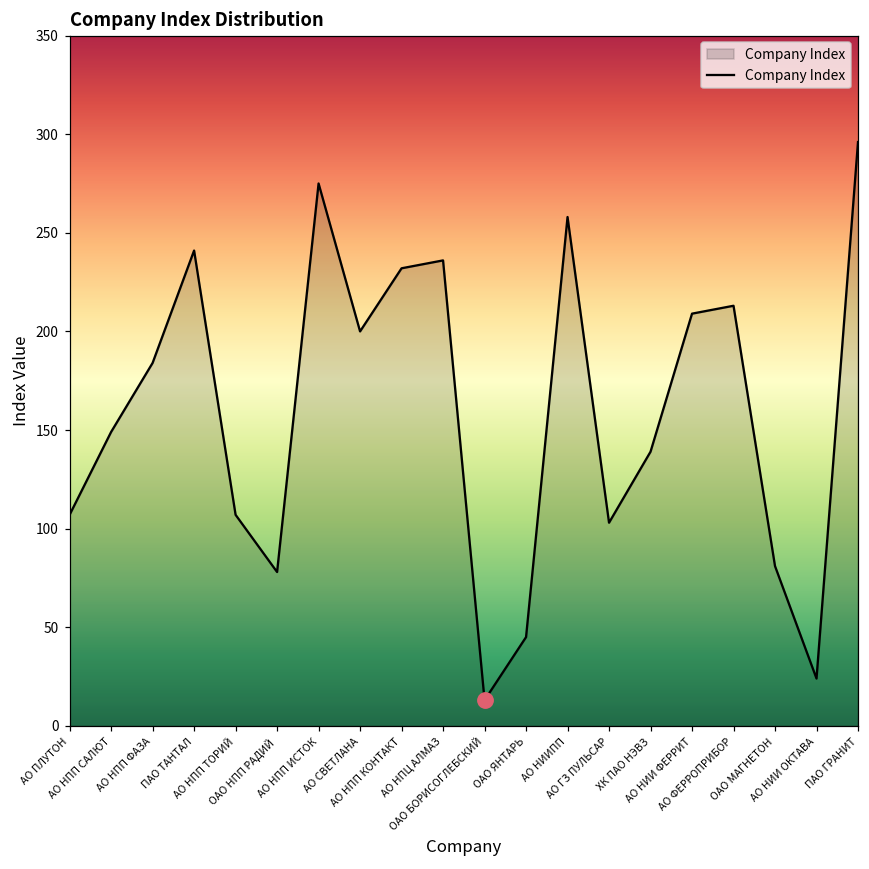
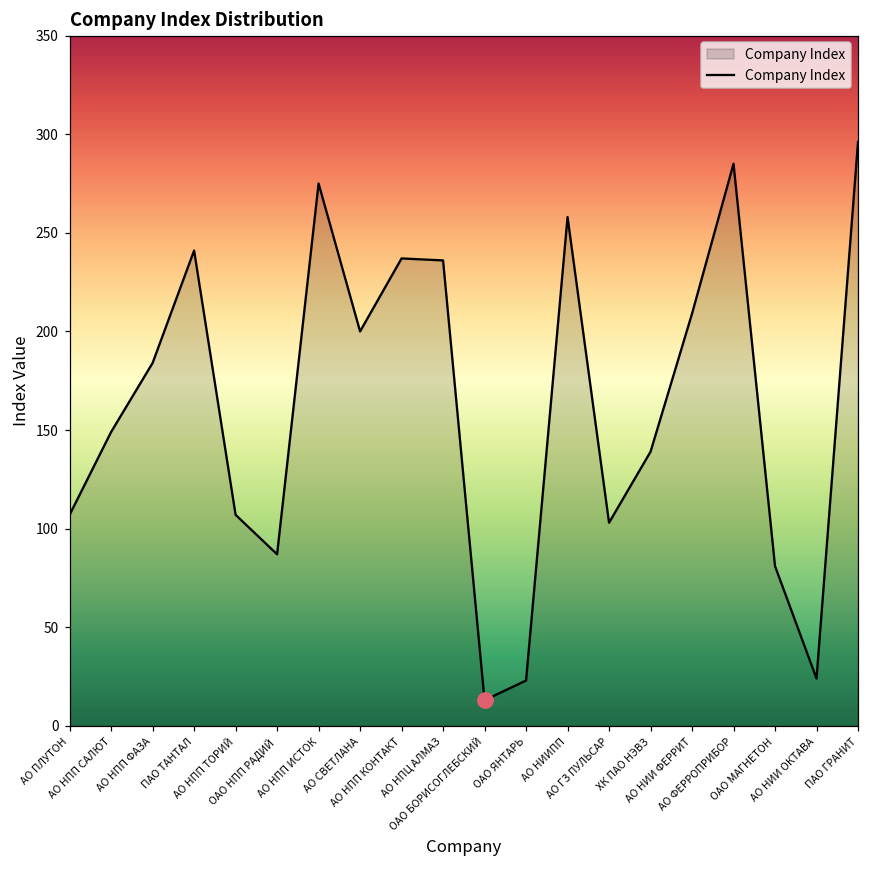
  {
    "Company Index": {
      "АО ПЛУТОН": 107,
      "АО НПП САЛЮТ": 149,
      "АО НПП ФАЗА": 184,
      "ПАО ТАНТАЛ": 241,
      "АО НПП ТОРИЙ": 107,
-     "ОАО НПП РАДИЙ": 78,
+     "ОАО НПП РАДИЙ": 87,
      "АО НПП ИСТОК": 275,
      "АО СВЕТЛАНА": 200,
-     "АО НПП КОНТАКТ": 232,
+     "АО НПП КОНТАКТ": 237,
      "АО НПЦ АЛМАЗ": 236,
-     "ОАО ЯНТАРЬ": 45,
+     "ОАО ЯНТАРЬ": 23,
      "АО НИИПП": 258,
      "АО ГЗ ПУЛЬСАР": 103,
      "ХК ПАО НЭВЗ": 139,
      "АО НИИ ФЕРРИТ": 209,
-     "АО ФЕРРОПРИБОР": 213,
+     "АО ФЕРРОПРИБОР": 285,
      "ОАО МАГНЕТОН": 81,
      "АО НИИ ОКТАВА": 24,
      "ПАО ГРАНИТ": 296
    }
  }
